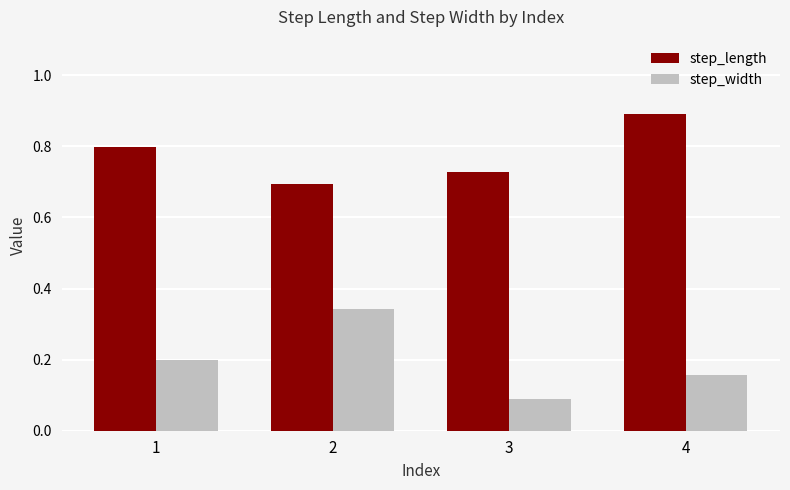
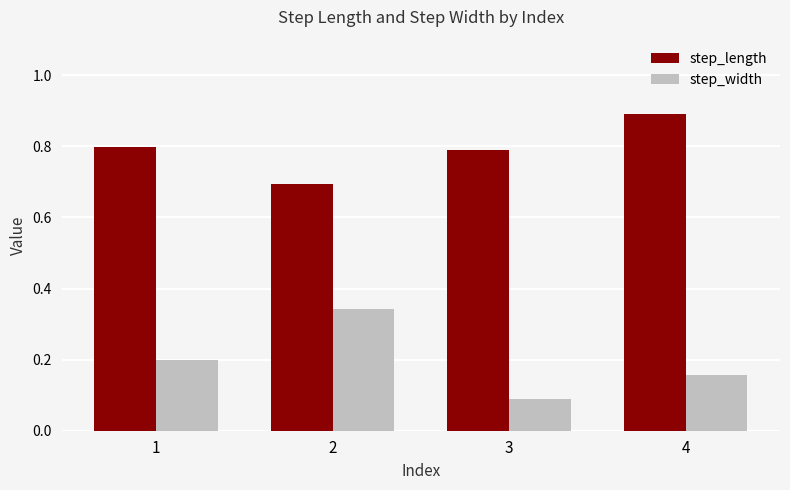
  {
    "step_length": {
      "1": 0.80,
      "2": 0.69,
-     "3": 0.73,
+     "3": 0.79,
      "4": 0.89
    },
    "step_width": {
      "1": 0.20,
      "2": 0.34,
      "3": 0.09,
      "4": 0.16
    }
  }
